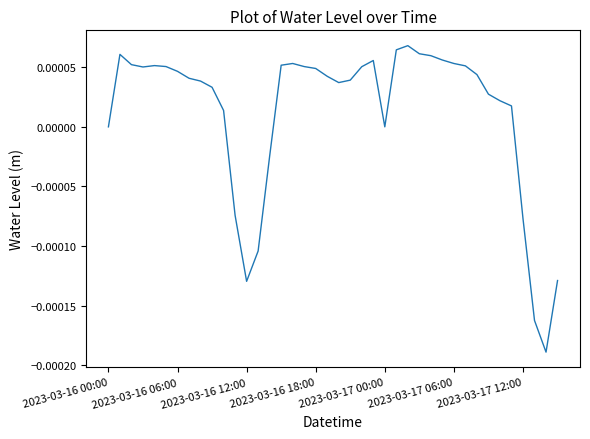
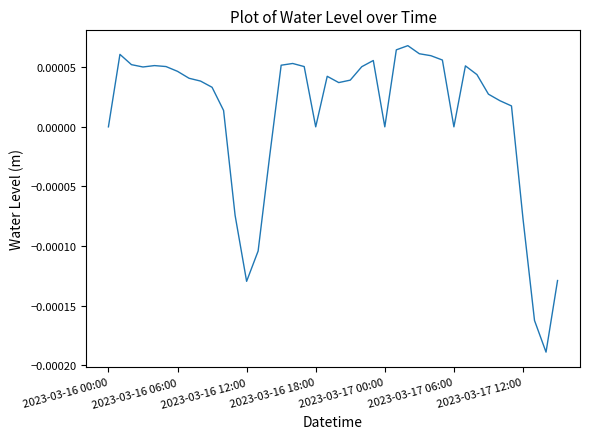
  {
    "2023-03-16 00:00": 0.00000,
    "2023-03-16 06:00": 0.000047,
    "2023-03-16 12:00": -0.00013,
-   "2023-03-16 18:00": 0.00005,
+   "2023-03-16 18:00": 0.00000,
    "2023-03-17 00:00": 0.00000,
-   "2023-03-17 06:00": 0.0001,
+   "2023-03-17 06:00": 0.0000,
    "2023-03-17 12:00": -0.000077
  }
